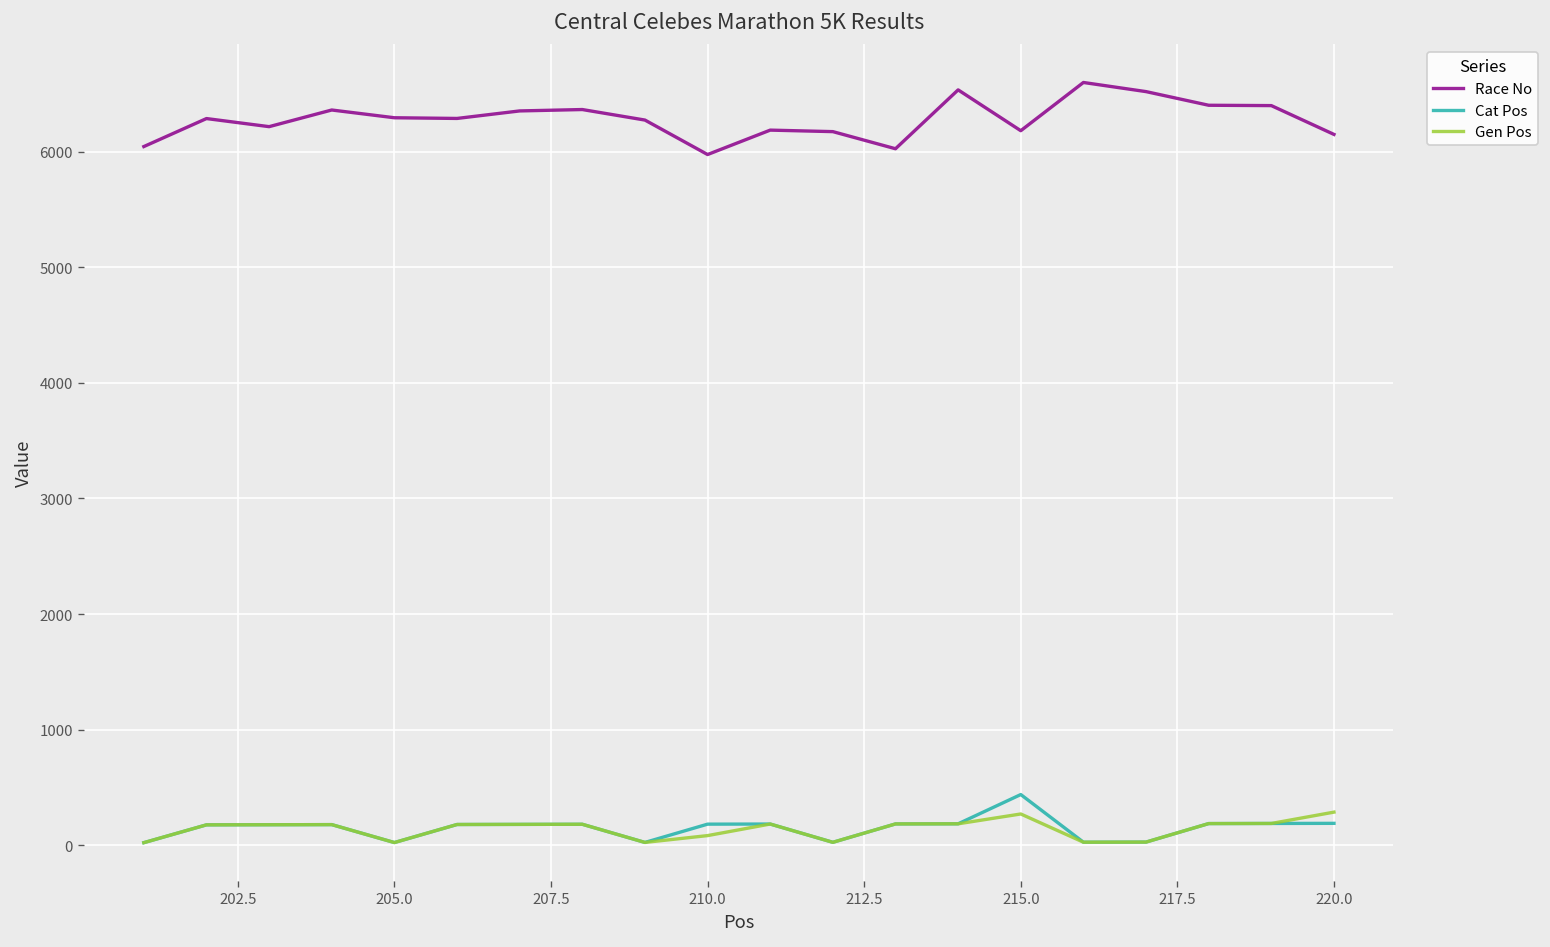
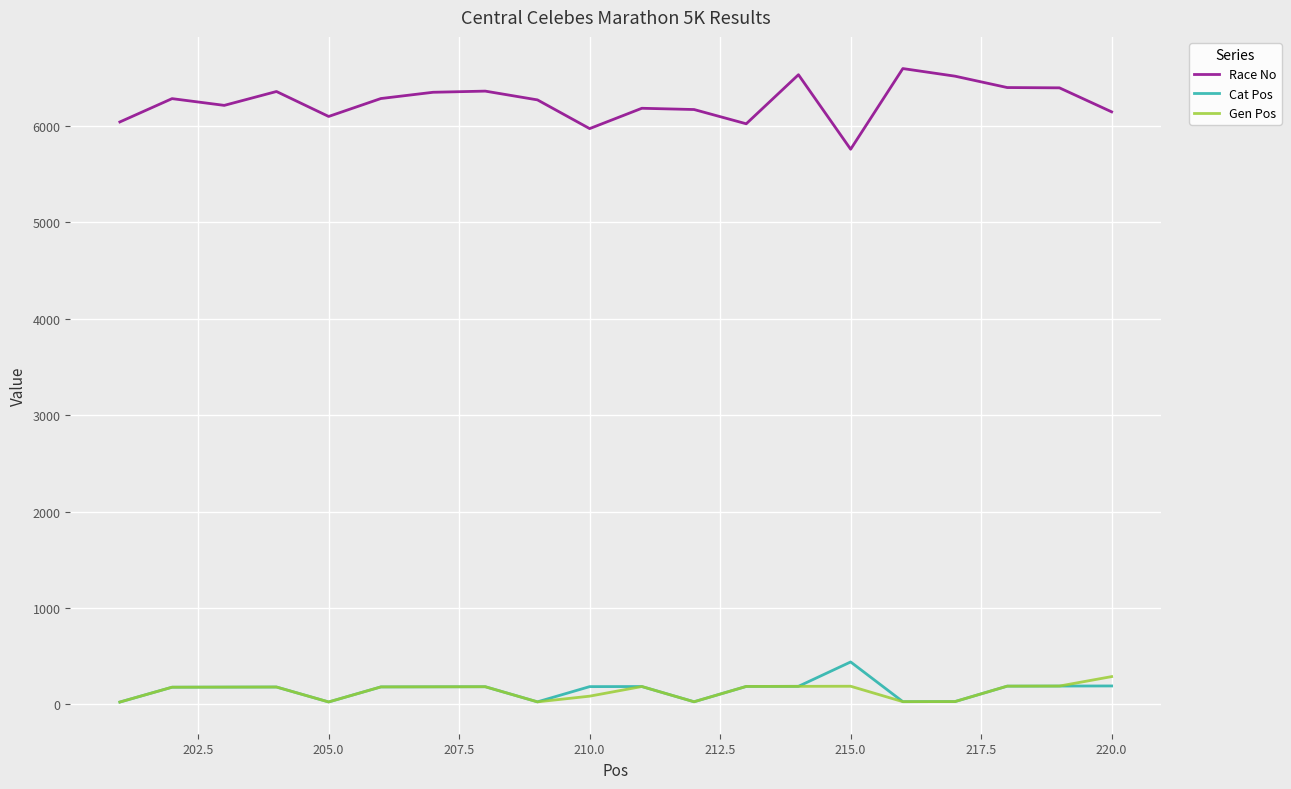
  {
    "Race No": {
-     "205.0": 6300,
+     "205.0": 6100,
      "210.0": 6000,
-     "215.0": 6200,
+     "215.0": 5800,
      "220.0": 6100
    },
    "Cat Pos": {
      "210.0": 200,
      "215.0": 400,
      "220.0": 200
    },
    "Gen Pos": {
      "210.0": 100,
-     "215.0": 300,
+     "215.0": 200,
      "220.0": 300
    }
  }
